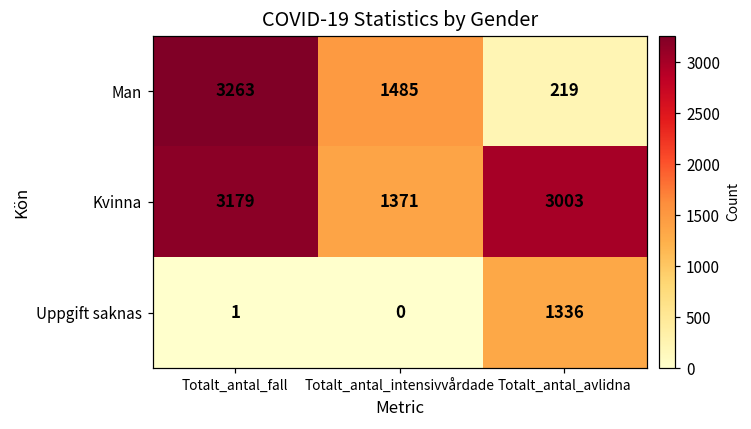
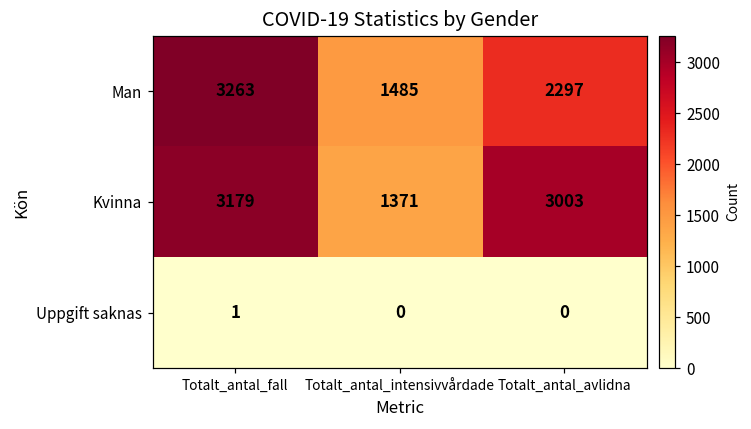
  {
    "Man": {
      "Totalt_antal_fall": 3263,
      "Totalt_antal_intensivvårdade": 1485,
-     "Totalt_antal_avlidna": 219
+     "Totalt_antal_avlidna": 2297
    },
    "Kvinna": {
      "Totalt_antal_fall": 3179,
      "Totalt_antal_intensivvårdade": 1371,
      "Totalt_antal_avlidna": 3003
    },
    "Uppgift saknas": {
      "Totalt_antal_fall": 1,
      "Totalt_antal_intensivvårdade": 0,
-     "Totalt_antal_avlidna": 1336
+     "Totalt_antal_avlidna": 0
    }
  }
